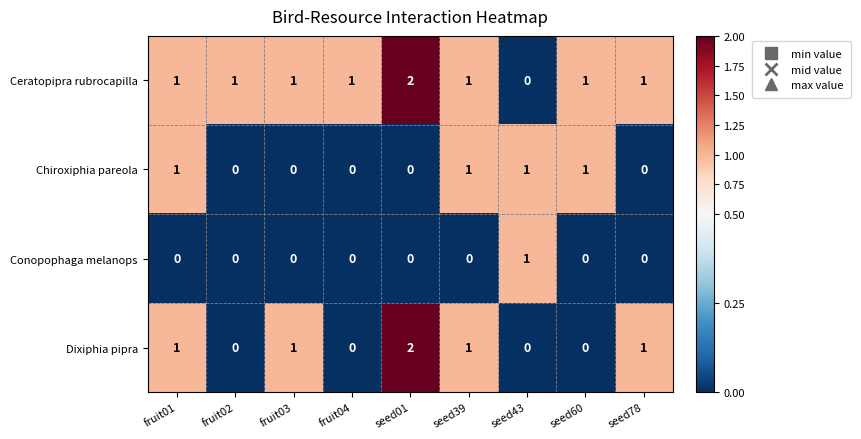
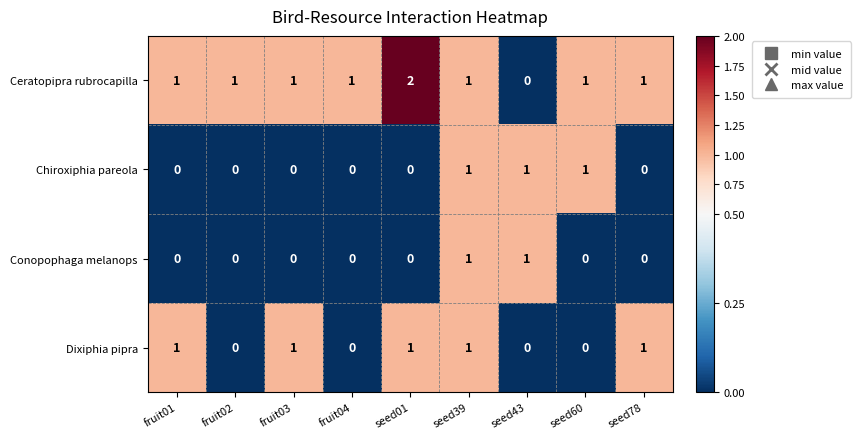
  {
    "Ceratopipra rubrocapilla": {
      "fruit01": 1,
      "fruit02": 1,
      "fruit03": 1,
      "fruit04": 1,
      "seed01": 2,
      "seed39": 1,
      "seed43": 0,
      "seed60": 1,
      "seed78": 1
    },
    "Chiroxiphia pareola": {
-     "fruit01": 1,
+     "fruit01": 0,
      "fruit02": 0,
      "fruit03": 0,
      "fruit04": 0,
      "seed01": 0,
      "seed39": 1,
      "seed43": 1,
      "seed60": 1,
      "seed78": 0
    },
    "Conopophaga melanops": {
      "fruit01": 0,
      "fruit02": 0,
      "fruit03": 0,
      "fruit04": 0,
      "seed01": 0,
-     "seed39": 0,
+     "seed39": 1,
      "seed43": 1,
      "seed60": 0,
      "seed78": 0
    },
    "Dixiphia pipra": {
      "fruit01": 1,
      "fruit02": 0,
      "fruit03": 1,
      "fruit04": 0,
-     "seed01": 2,
+     "seed01": 1,
      "seed39": 1,
      "seed43": 0,
      "seed60": 0,
      "seed78": 1
    }
  }
